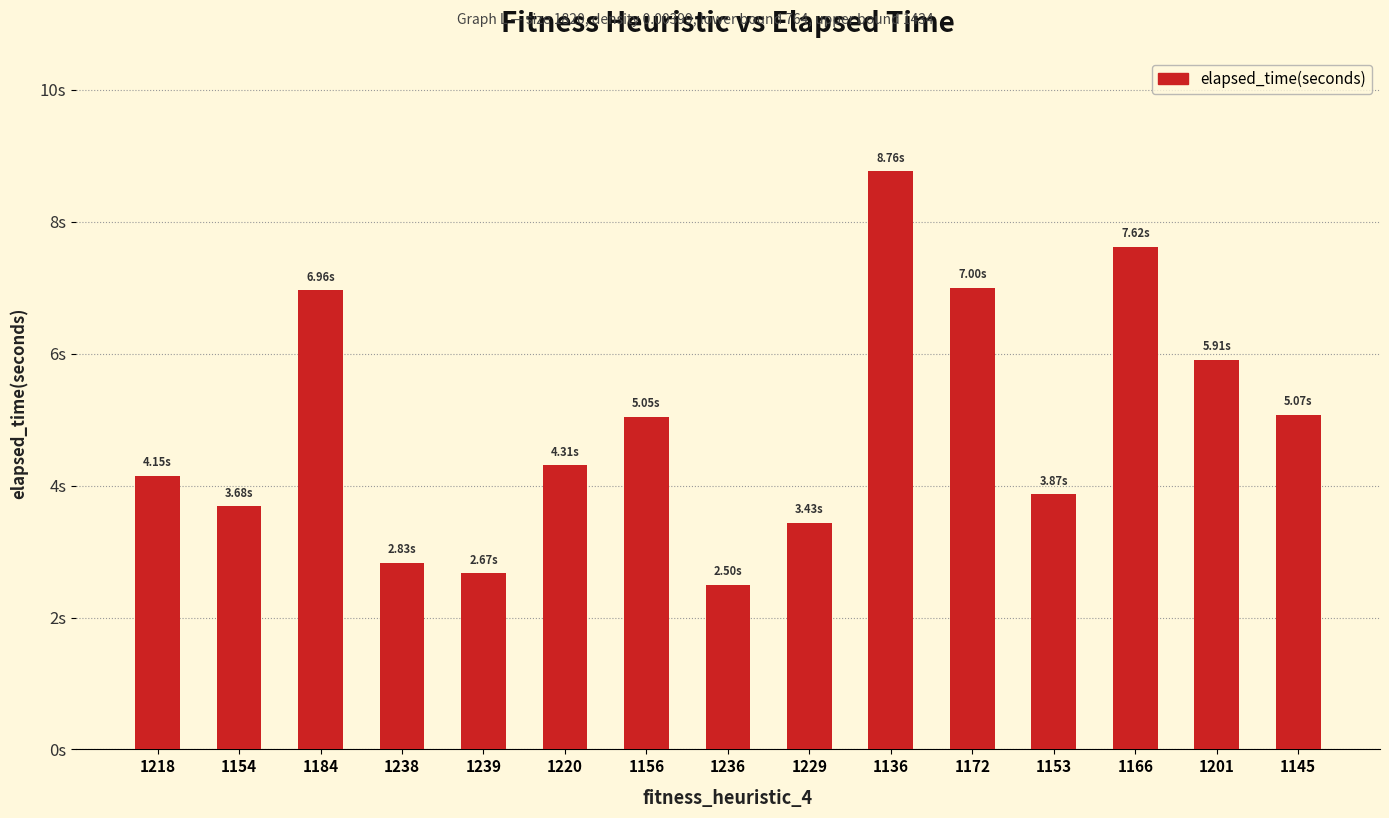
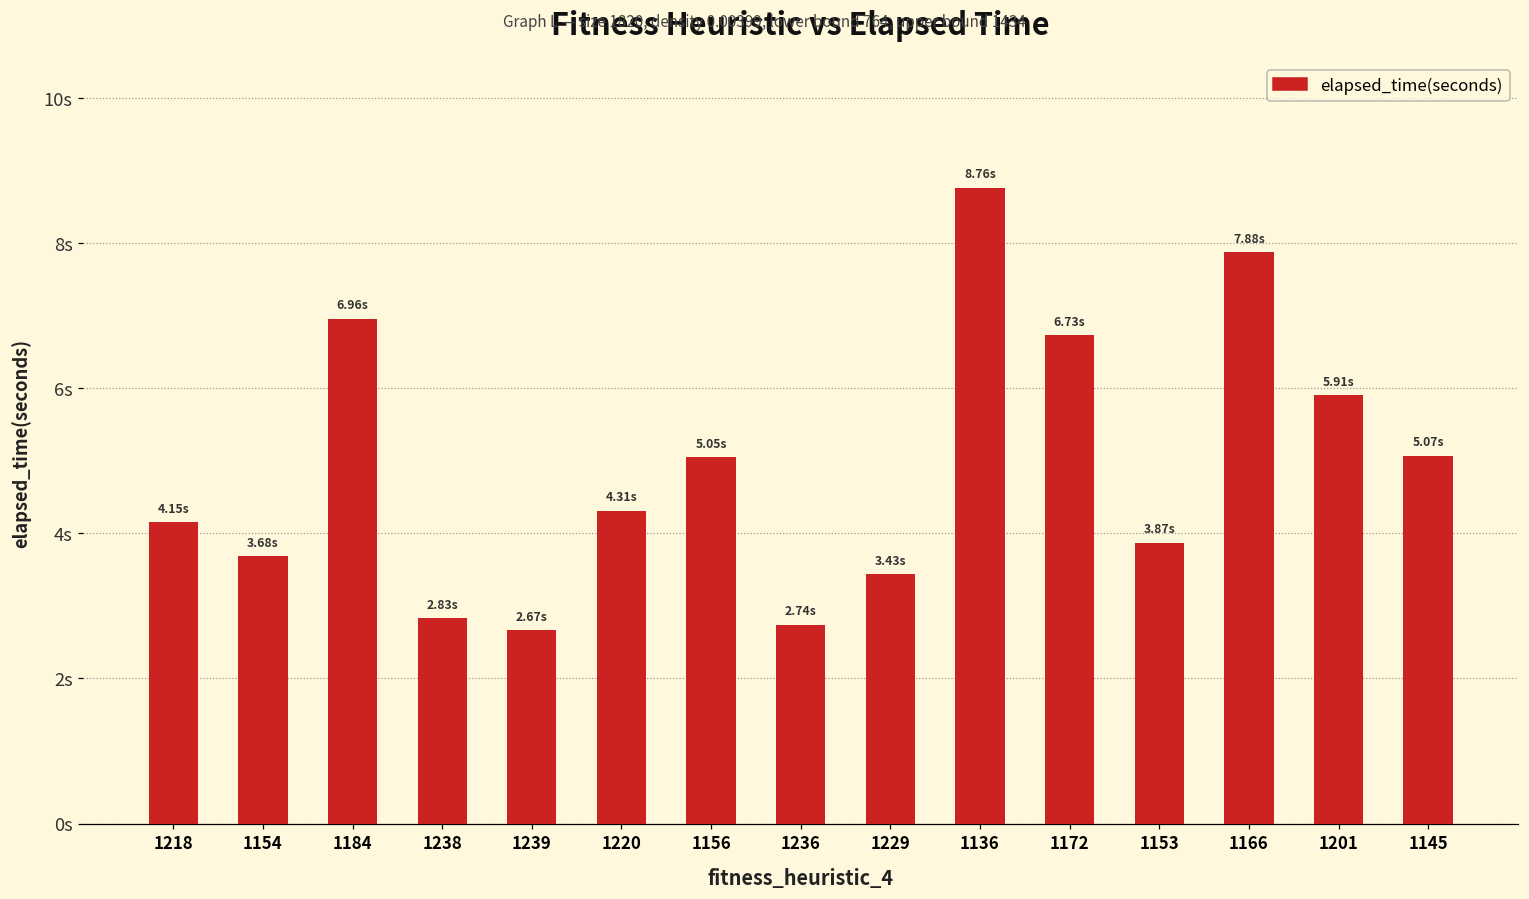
  {
    "1218": "4.15s",
    "1154": "3.68s",
    "1184": "6.96s",
    "1238": "2.83s",
    "1239": "2.67s",
    "1220": "4.31s",
    "1156": "5.05s",
-   "1236": "2.50s",
+   "1236": "2.74s",
    "1229": "3.43s",
    "1136": "8.76s",
-   "1172": "7.00s",
+   "1172": "6.73s",
    "1153": "3.87s",
-   "1166": "7.62s",
+   "1166": "7.88s",
    "1201": "5.91s",
    "1145": "5.07s"
  }
